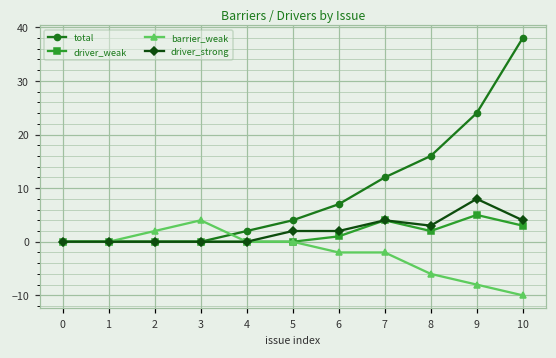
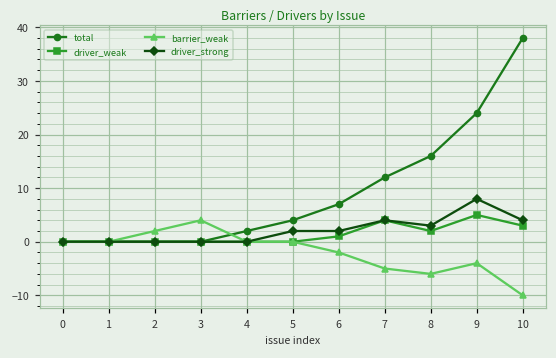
  {
    "barrier_weak": {
      "2": 2,
      "3": 4,
      "6": -2,
-     "7": -2,
+     "7": -5,
      "8": -6,
-     "9": -8,
+     "9": -4,
      "10": -10
    }
  }
